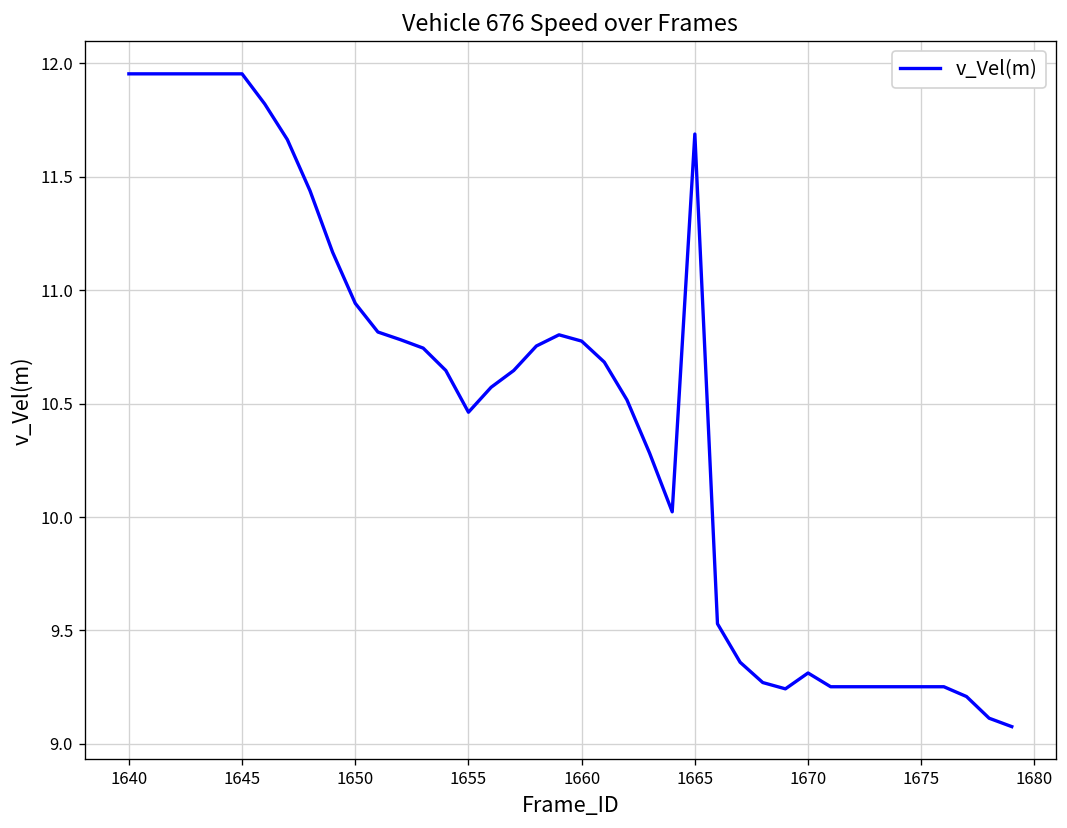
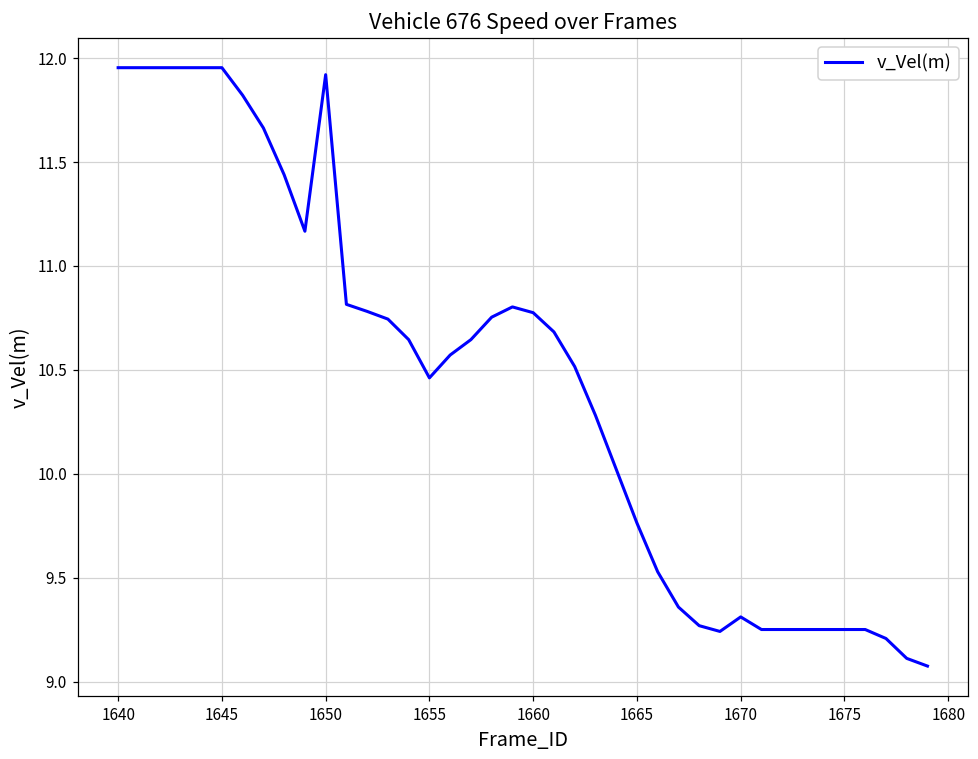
  {
    "1640": 11.95,
    "1645": 11.95,
-   "1650": 10.94,
+   "1650": 11.92,
    "1655": 10.46,
    "1660": 10.78,
-   "1665": 11.69,
+   "1665": 9.76,
    "1670": 9.31,
    "1675": 9.25
  }
